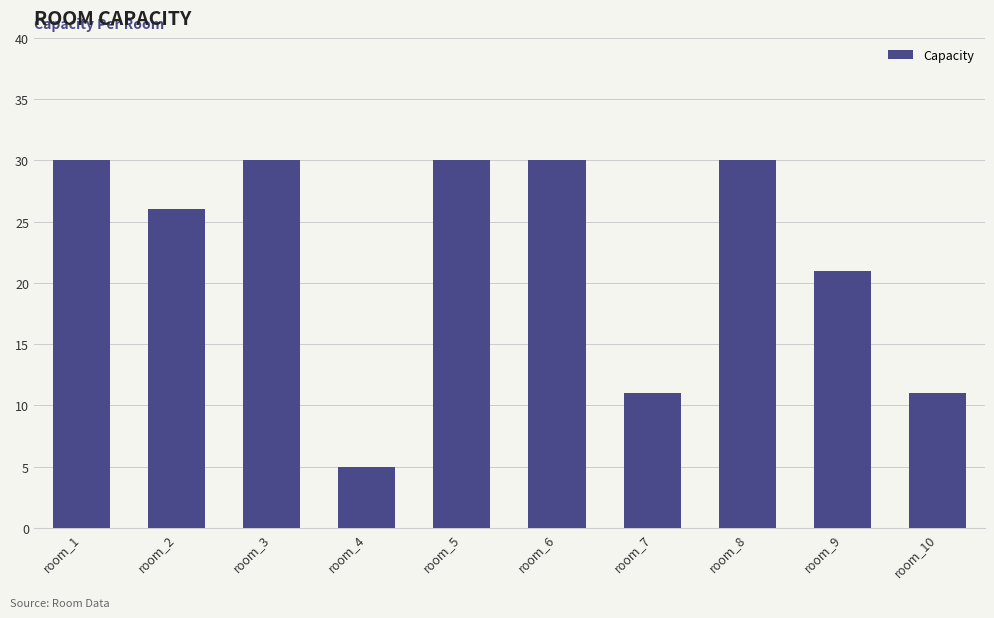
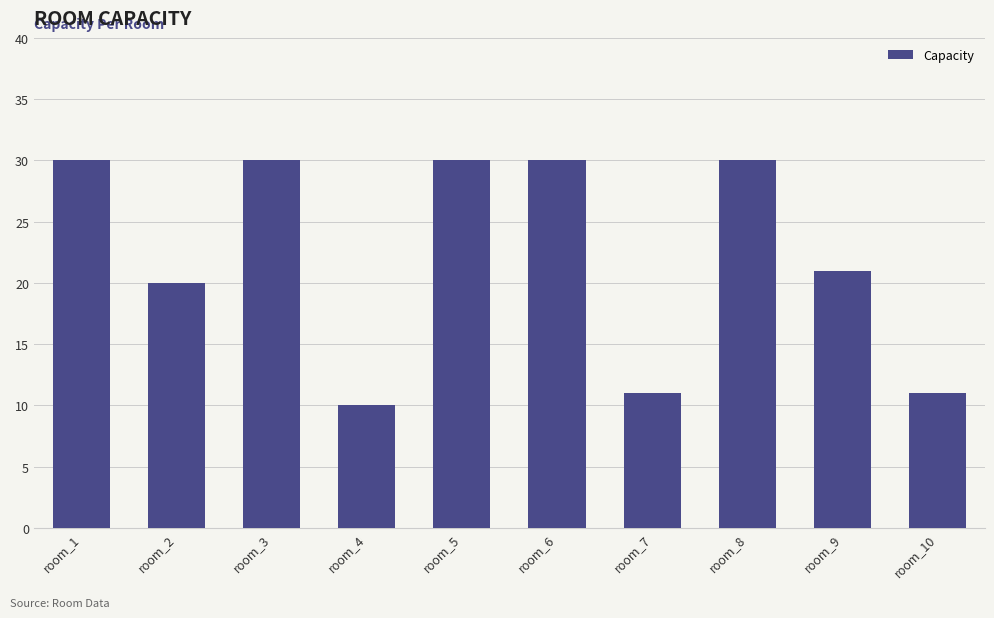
  {
    "room_1": 30,
-   "room_2": 26,
+   "room_2": 20,
    "room_3": 30,
-   "room_4": 5,
+   "room_4": 10,
    "room_5": 30,
    "room_6": 30,
    "room_7": 11,
    "room_8": 30,
    "room_9": 21,
    "room_10": 11
  }
